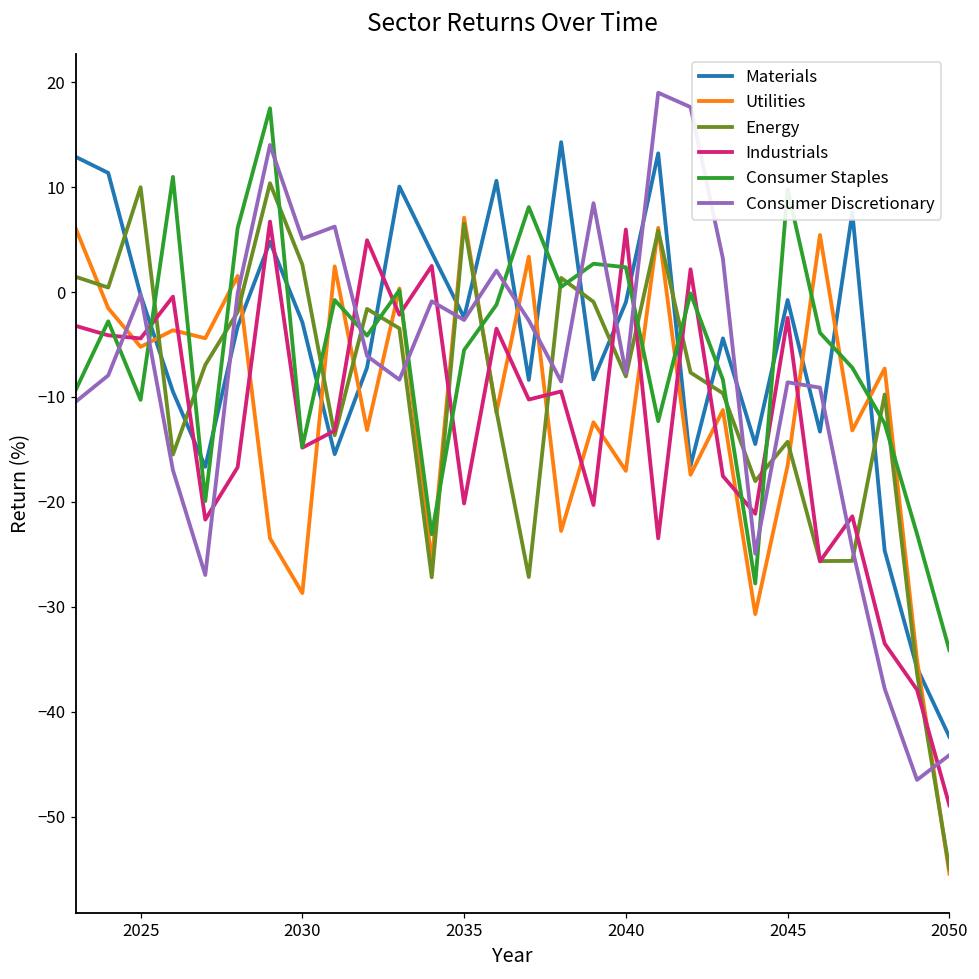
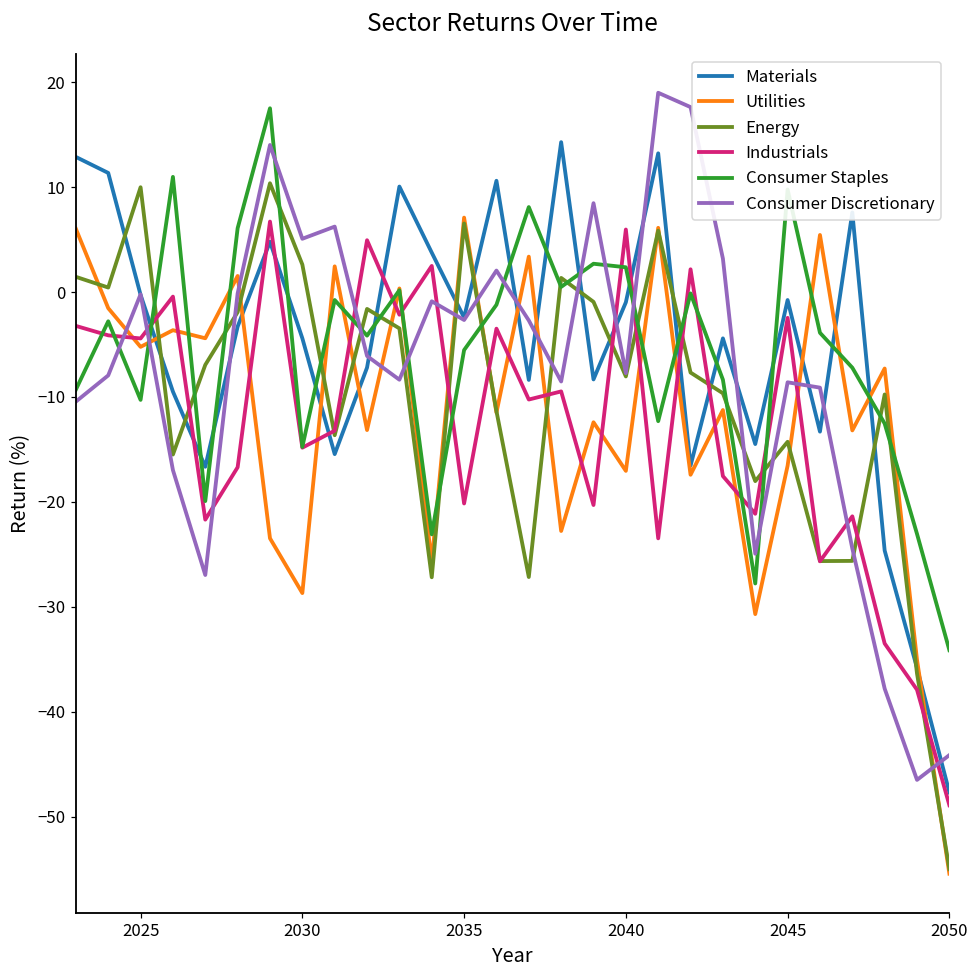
  {
    "Materials": {
-     "2030": -3,
+     "2030": -4,
      "2040": -1,
      "2045": -1,
-     "2050": -42
+     "2050": -48
    },
    "Utilities": {
      "2025": -5,
      "2030": -29,
      "2035": 7,
      "2040": -17,
      "2045": -17,
      "2050": -55
    },
    "Energy": {
      "2025": 10,
      "2030": 3,
      "2035": 7,
      "2040": -8,
      "2045": -14,
      "2050": -55
    },
    "Industrials": {
      "2025": -4,
      "2035": -20,
      "2040": 6,
      "2045": -2,
      "2050": -49
    },
    "Consumer Staples": {
      "2025": -10,
      "2035": -6,
      "2040": 2,
      "2050": -34
    },
    "Consumer Discretionary": {
      "2030": 5,
      "2040": -8,
      "2045": -9,
      "2050": -44
    }
  }
